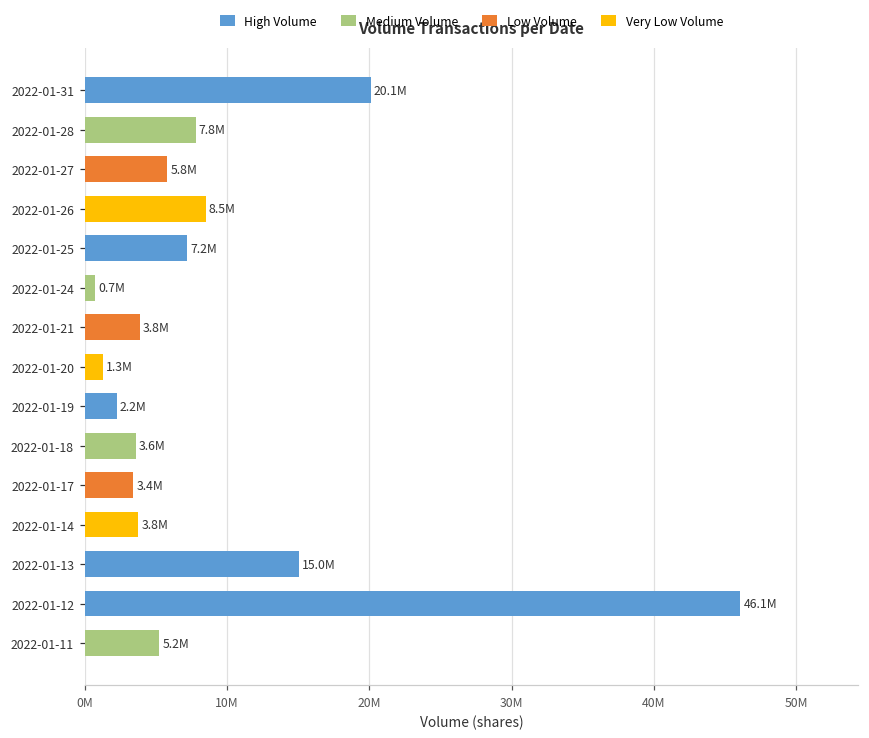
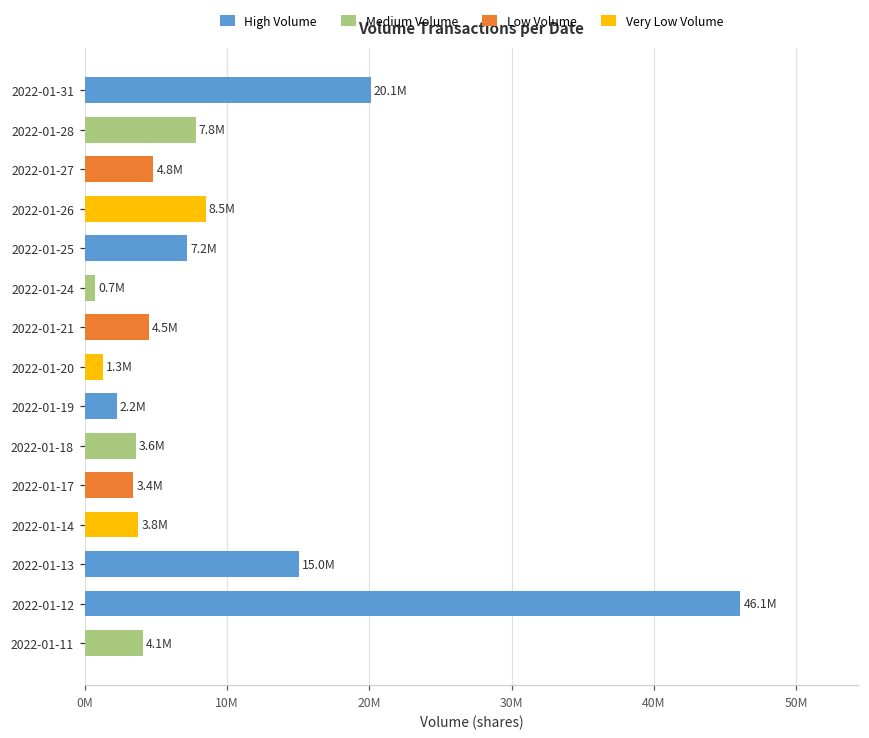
  {
    "2022-01-31": "20.1M",
    "2022-01-28": "7.8M",
-   "2022-01-27": "5.8M",
+   "2022-01-27": "4.8M",
    "2022-01-26": "8.5M",
    "2022-01-25": "7.2M",
    "2022-01-24": "0.7M",
-   "2022-01-21": "3.8M",
+   "2022-01-21": "4.5M",
    "2022-01-20": "1.3M",
    "2022-01-19": "2.2M",
    "2022-01-18": "3.6M",
    "2022-01-17": "3.4M",
    "2022-01-14": "3.8M",
    "2022-01-13": "15.0M",
    "2022-01-12": "46.1M",
-   "2022-01-11": "5.2M"
+   "2022-01-11": "4.1M"
  }
